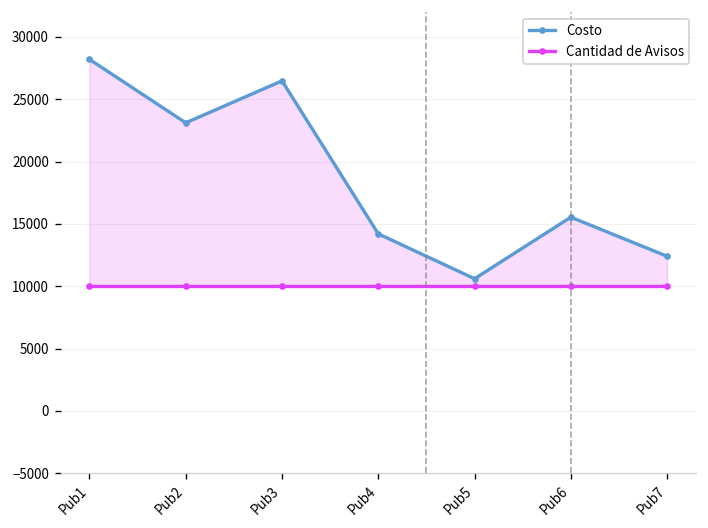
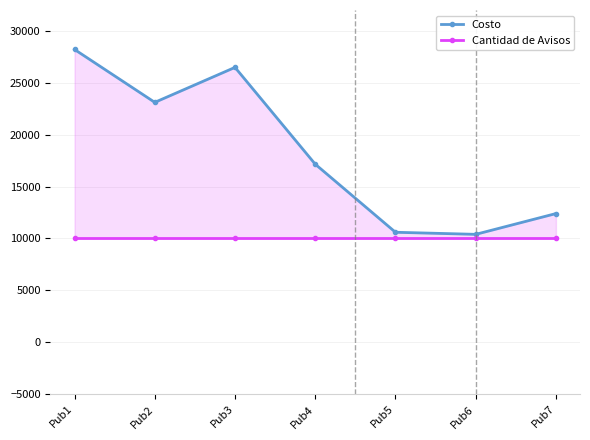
  {
    "Costo": {
      "Pub1": 28200,
      "Pub2": 23100,
      "Pub3": 26500,
-     "Pub4": 14200,
+     "Pub4": 17200,
      "Pub5": 10600,
-     "Pub6": 15500,
+     "Pub6": 10400,
      "Pub7": 12400
    },
    "Cantidad de Avisos": {
      "Pub1": 10000,
      "Pub2": 10000,
      "Pub3": 10000,
      "Pub4": 10000,
      "Pub5": 10000,
      "Pub6": 10000,
      "Pub7": 10000
    }
  }
